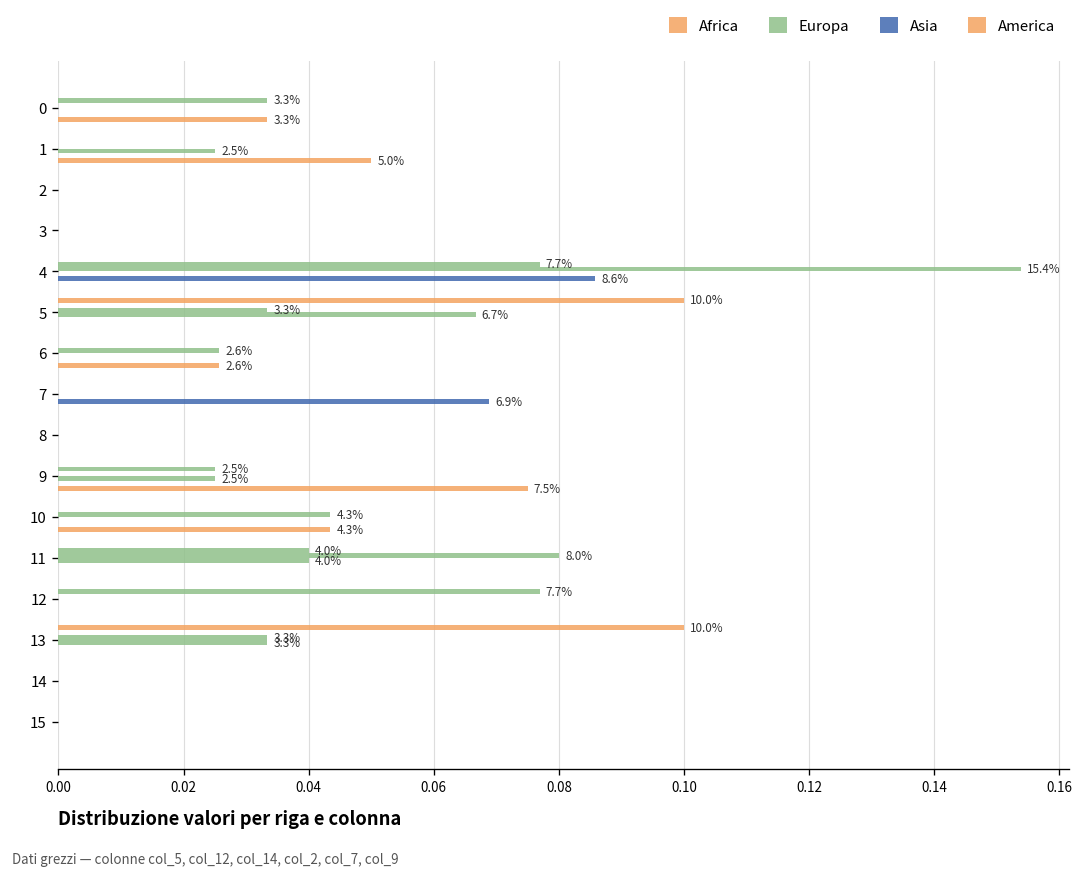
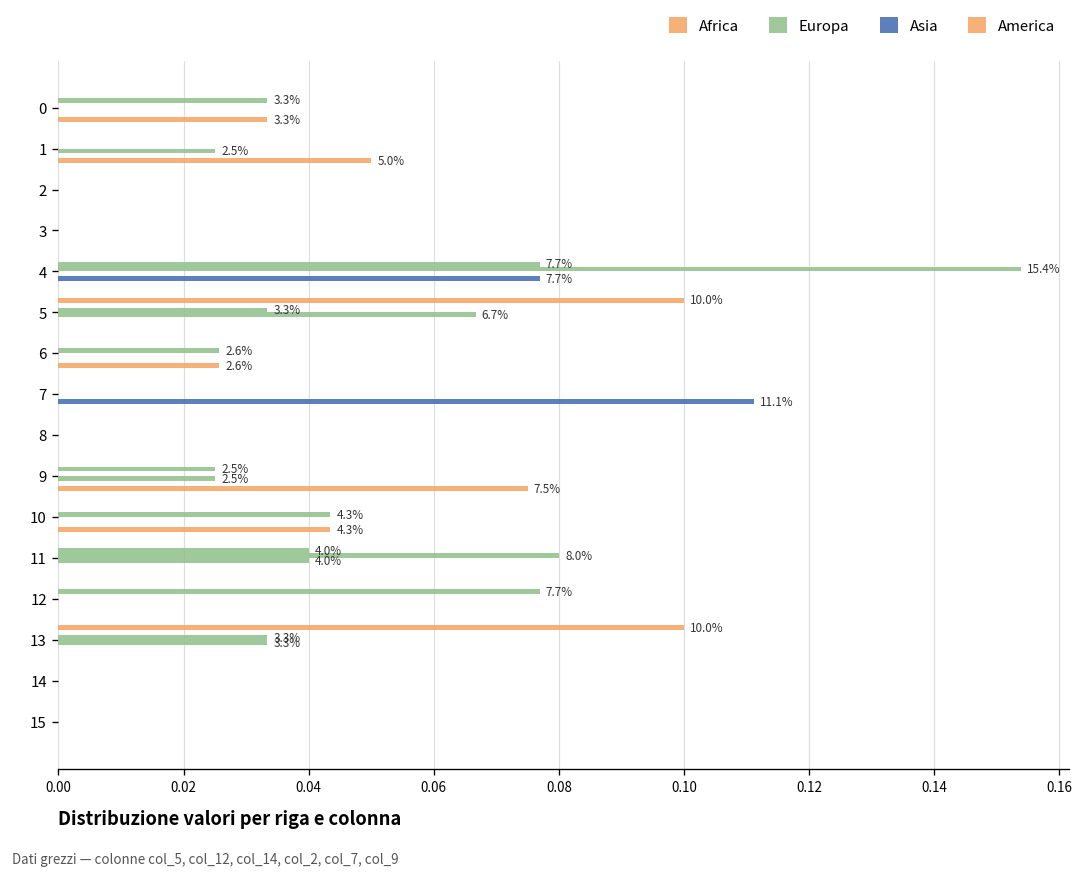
  {
    "Asia": {
-     "4": "8.6%",
-     "7": "6.9%"
+     "4": "7.7%",
+     "7": "11.1%"
    }
  }
